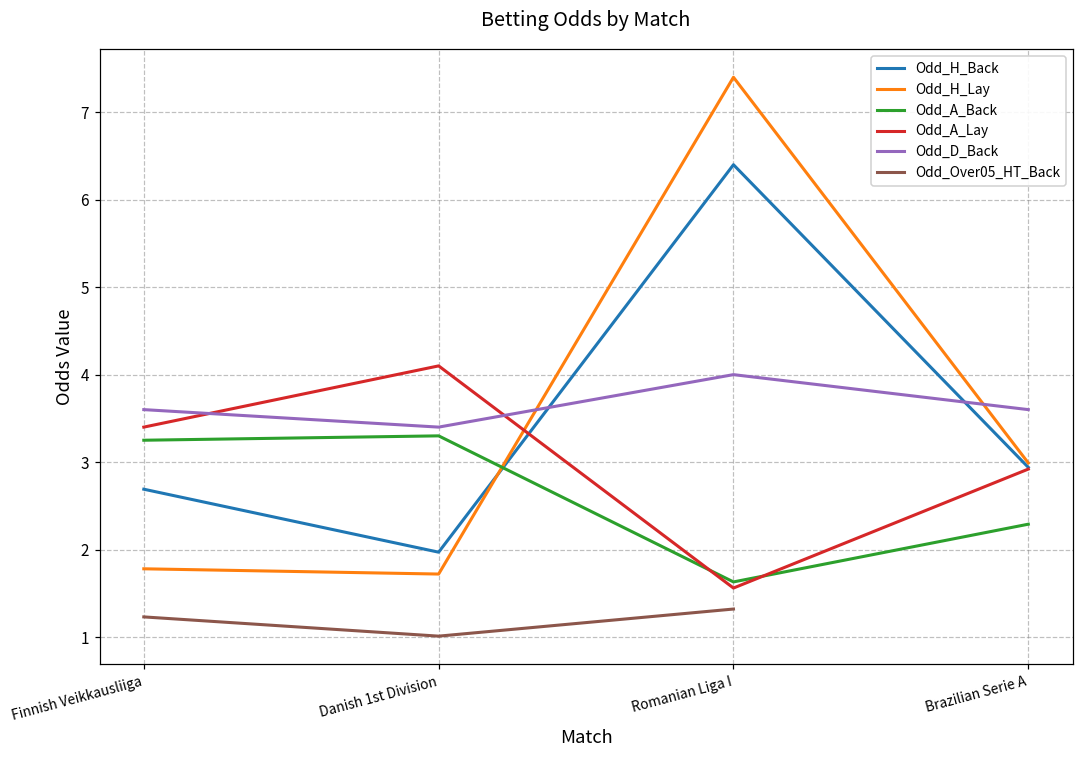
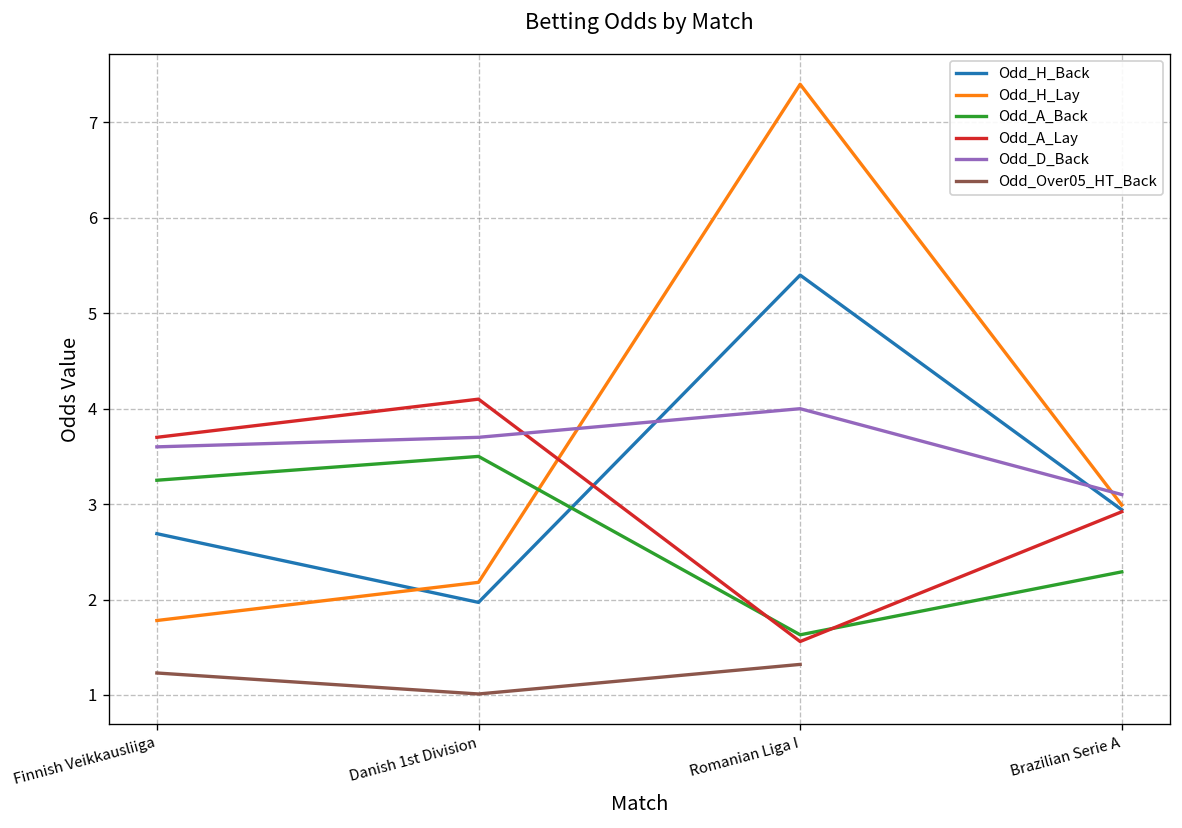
  {
    "Odd_H_Back": {
      "Finnish Veikkausliiga": 2.7,
      "Danish 1st Division": 2.0,
-     "Romanian Liga I": 6.4
+     "Romanian Liga I": 5.4
    },
    "Odd_H_Lay": {
      "Finnish Veikkausliiga": 1.8,
-     "Danish 1st Division": 1.7,
+     "Danish 1st Division": 2.2,
      "Romanian Liga I": 7.4,
      "Brazilian Serie A": 3.0
    },
    "Odd_A_Back": {
      "Finnish Veikkausliiga": 3.3,
-     "Danish 1st Division": 3.3,
+     "Danish 1st Division": 3.5,
      "Romanian Liga I": 1.6,
      "Brazilian Serie A": 2.3
    },
    "Odd_A_Lay": {
-     "Finnish Veikkausliiga": 3.4,
+     "Finnish Veikkausliiga": 3.7,
      "Danish 1st Division": 4.1,
      "Romanian Liga I": 1.6
    },
    "Odd_D_Back": {
      "Finnish Veikkausliiga": 3.6,
-     "Danish 1st Division": 3.4,
+     "Danish 1st Division": 3.7,
      "Romanian Liga I": 4.0,
-     "Brazilian Serie A": 3.6
+     "Brazilian Serie A": 3.1
    },
    "Odd_Over05_HT_Back": {
      "Finnish Veikkausliiga": 1.2,
      "Danish 1st Division": 1.0,
      "Romanian Liga I": 1.3
    }
  }
